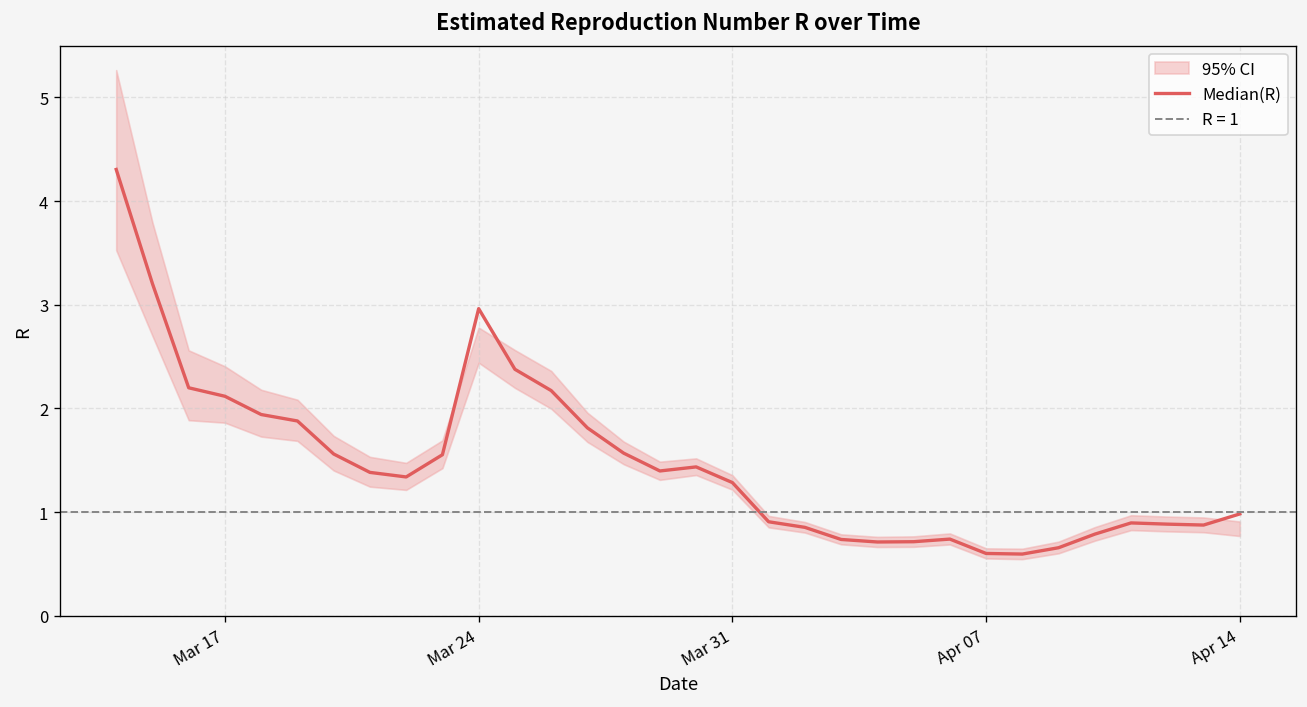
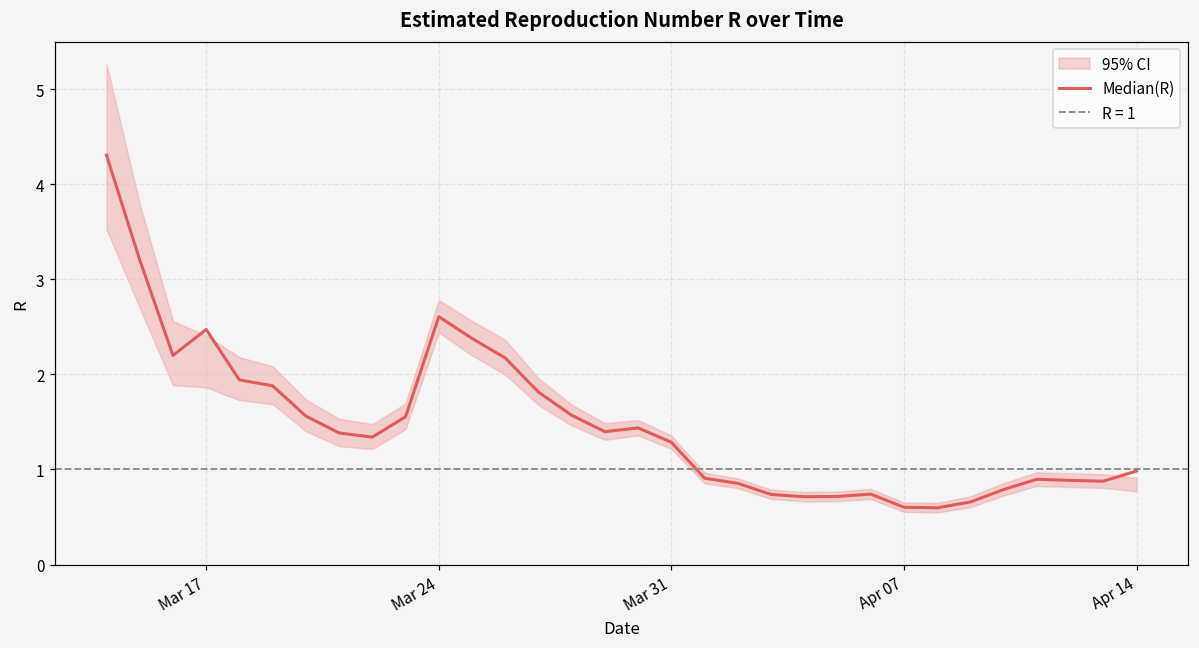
  {
    "Median(R)": {
-     "Mar 17": 2.1,
-     "Mar 24": 3.0,
+     "Mar 17": 2.5,
+     "Mar 24": 2.6,
      "Mar 31": 1.3,
      "Apr 07": 0.6,
      "Apr 14": 1.0
    }
  }
